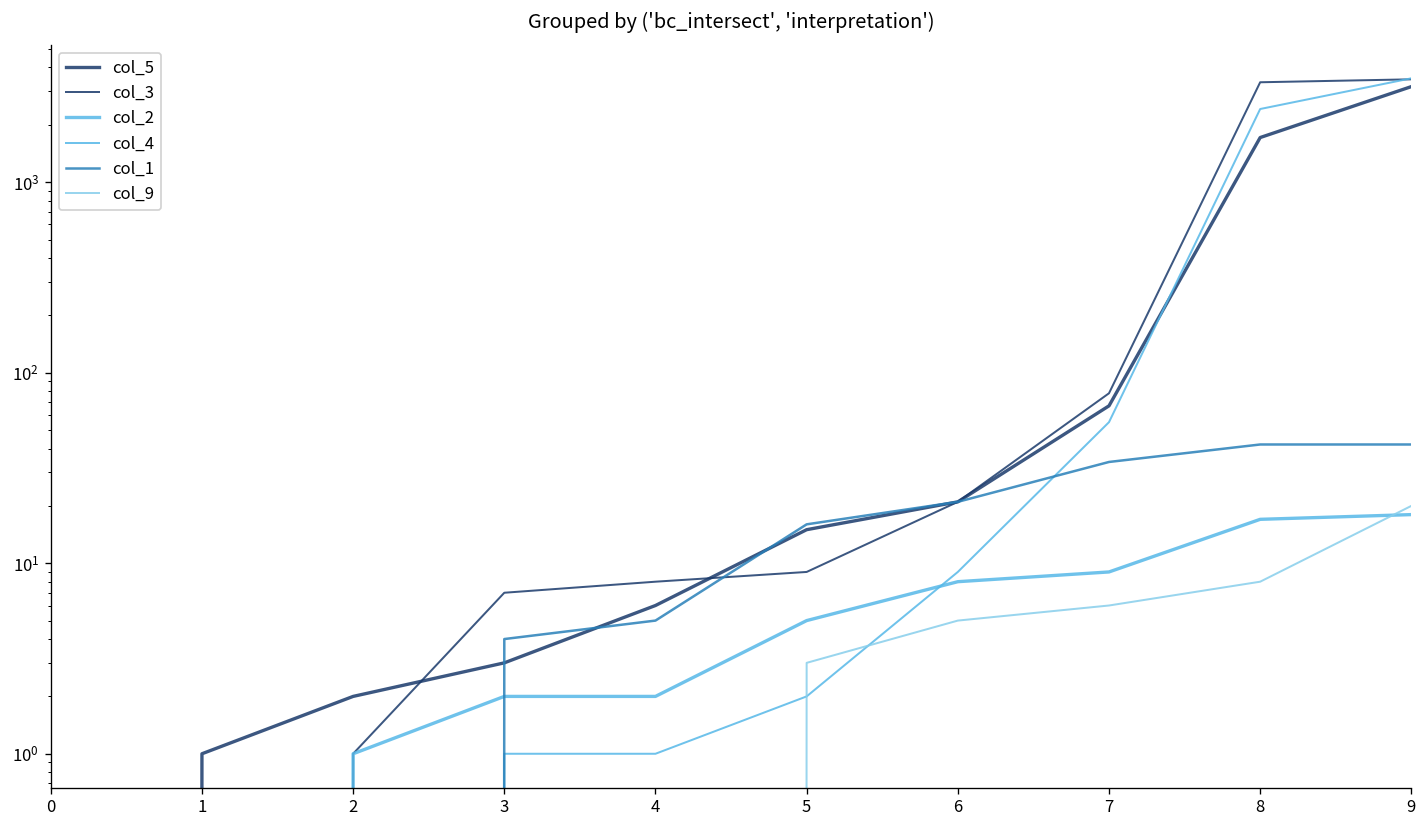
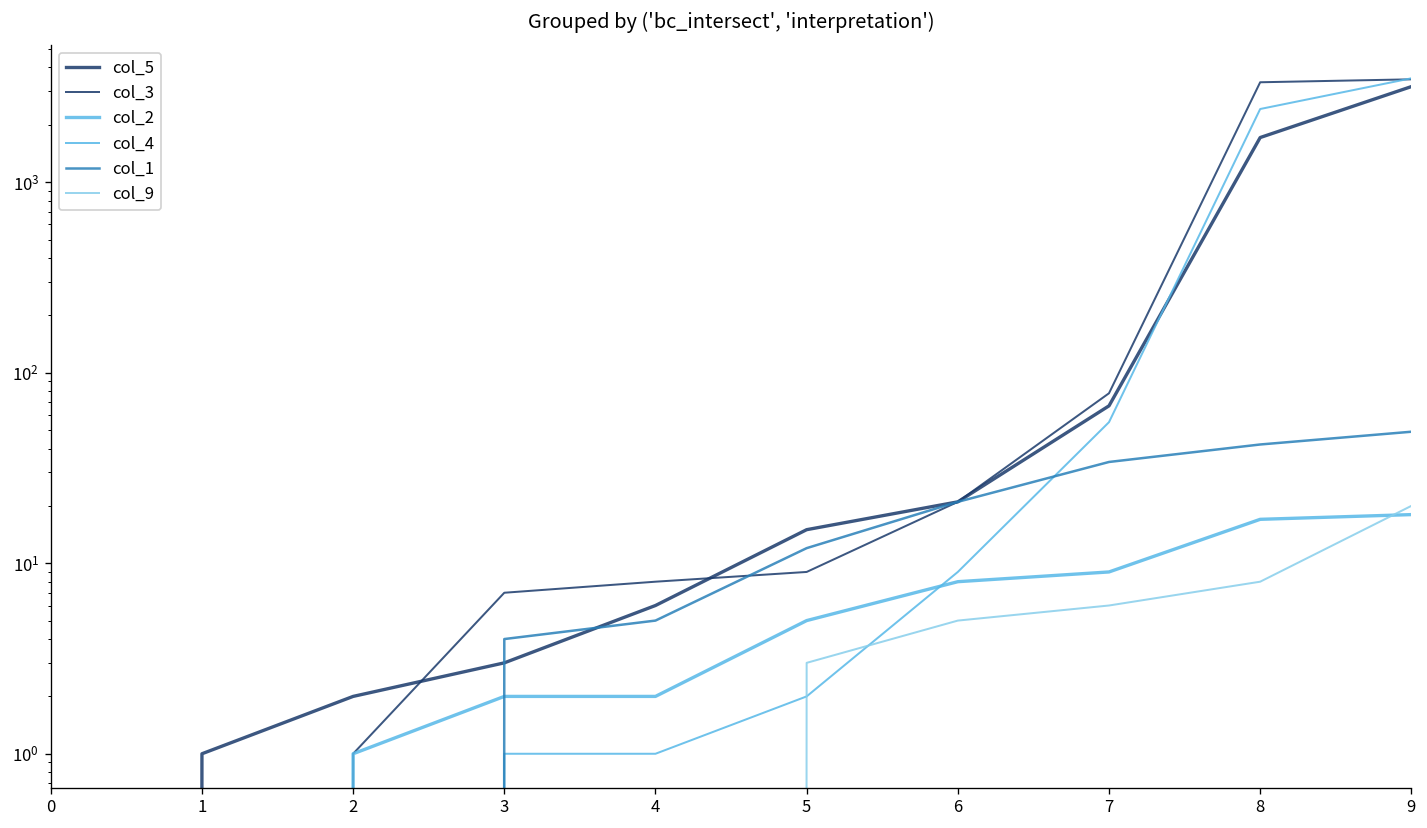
  {
    "col_1": {
      "3": 4,
      "4": 5,
-     "5": 16,
+     "5": 12,
      "7": 34,
      "8": 42,
-     "9": 42
+     "9": 49
    }
  }
